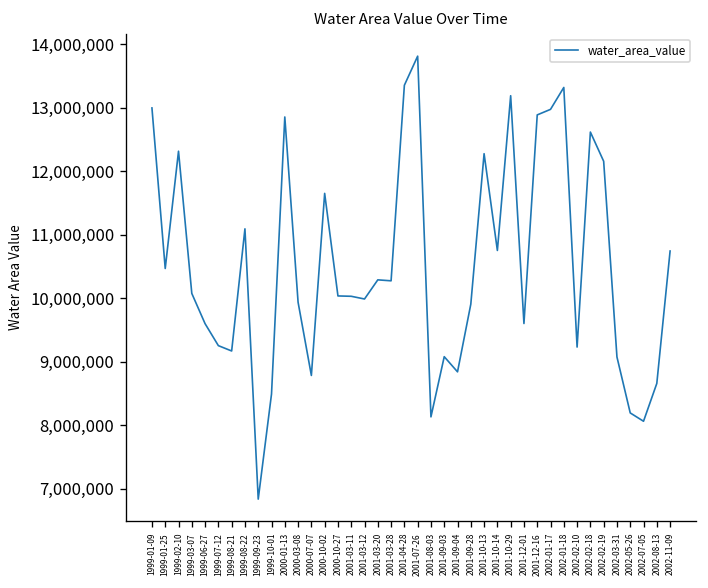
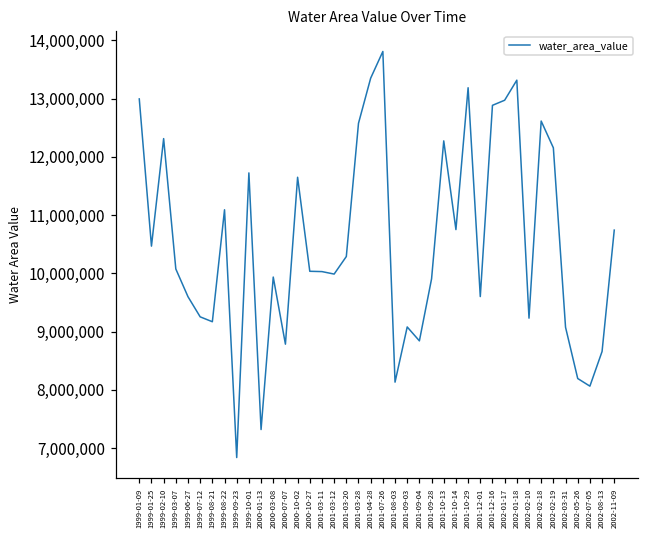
  {
    "1999-01-09": "13,000,000",
    "1999-01-25": "10,500,000",
    "1999-02-10": "12,300,000",
    "1999-03-07": "10,100,000",
    "1999-06-27": "9,600,000",
    "1999-07-12": "9,300,000",
    "1999-08-21": "9,200,000",
    "1999-08-22": "11,100,000",
    "1999-09-23": "6,800,000",
-   "1999-10-01": "8,500,000",
-   "2000-01-13": "12,900,000",
+   "1999-10-01": "11,700,000",
+   "2000-01-13": "7,300,000",
    "2000-03-08": "9,900,000",
    "2000-07-07": "8,800,000",
    "2000-10-02": "11,700,000",
    "2000-10-27": "10,000,000",
    "2001-03-11": "10,000,000",
    "2001-03-12": "10,000,000",
    "2001-03-20": "10,300,000",
-   "2001-03-28": "10,300,000",
+   "2001-03-28": "12,600,000",
    "2001-04-28": "13,400,000",
    "2001-07-26": "13,800,000",
    "2001-08-03": "8,100,000",
    "2001-09-03": "9,100,000",
    "2001-09-04": "8,800,000",
    "2001-09-28": "9,900,000",
    "2001-10-13": "12,300,000",
    "2001-10-14": "10,800,000",
    "2001-10-29": "13,200,000",
    "2001-12-01": "9,600,000",
    "2001-12-16": "12,900,000",
    "2002-01-17": "13,000,000",
    "2002-01-18": "13,300,000",
    "2002-02-10": "9,200,000",
    "2002-02-18": "12,600,000",
    "2002-02-19": "12,200,000",
    "2002-03-31": "9,100,000",
    "2002-05-26": "8,200,000",
    "2002-07-05": "8,100,000",
    "2002-08-13": "8,700,000",
    "2002-11-09": "10,700,000"
  }
